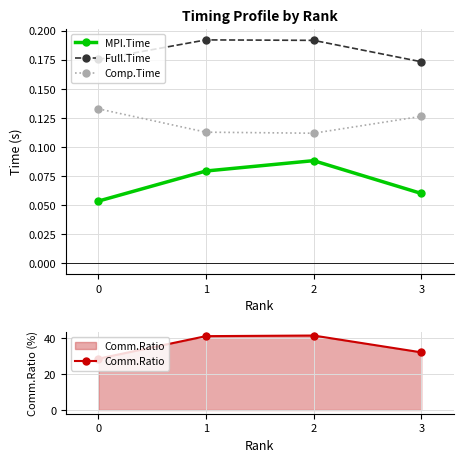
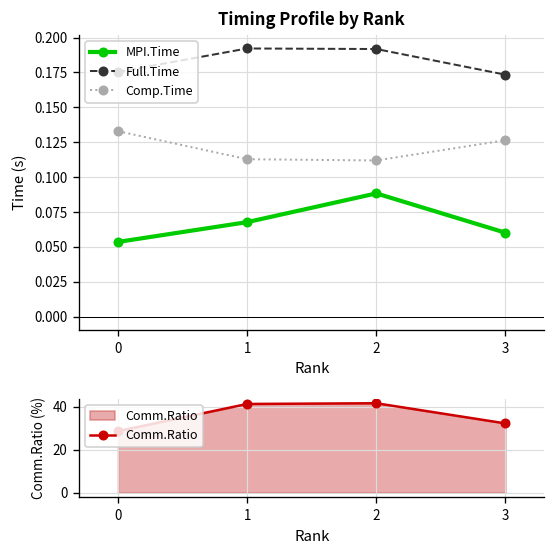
  {
    "Timing Profile by Rank": {
      "MPI.Time": {
        "0": 0.054,
-       "1": 0.079,
+       "1": 0.068,
        "2": 0.088,
        "3": 0.060
      },
      "Full.Time": {
        "1": 0.192,
        "2": 0.192,
        "3": 0.173
      },
      "Comp.Time": {
        "0": 0.133,
        "1": 0.113,
        "2": 0.112,
        "3": 0.126
      }
    }
  }
